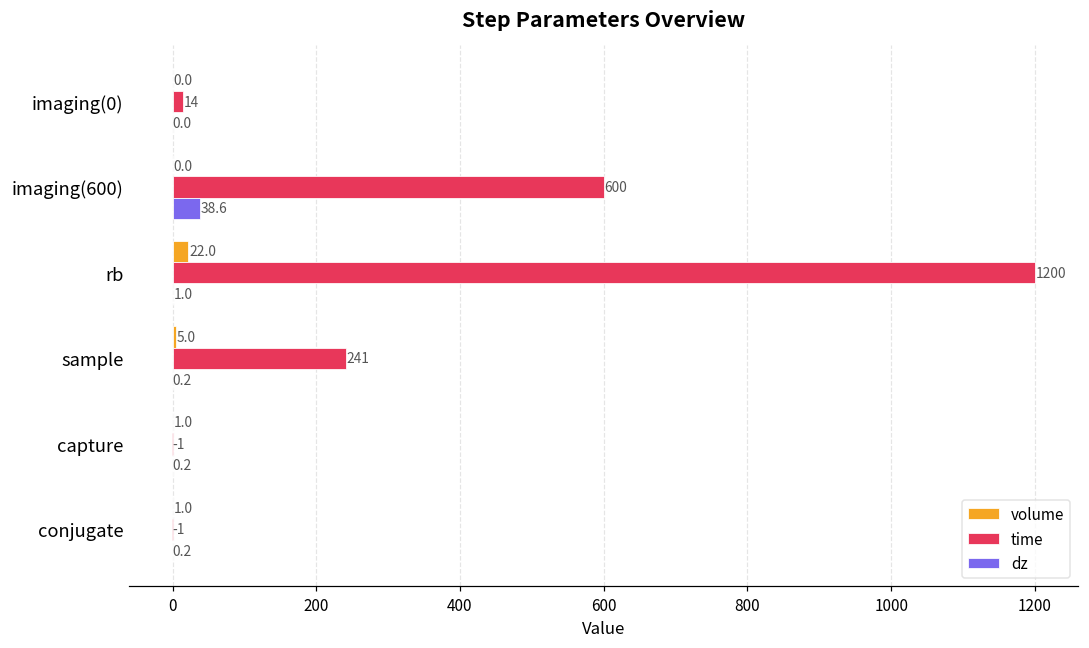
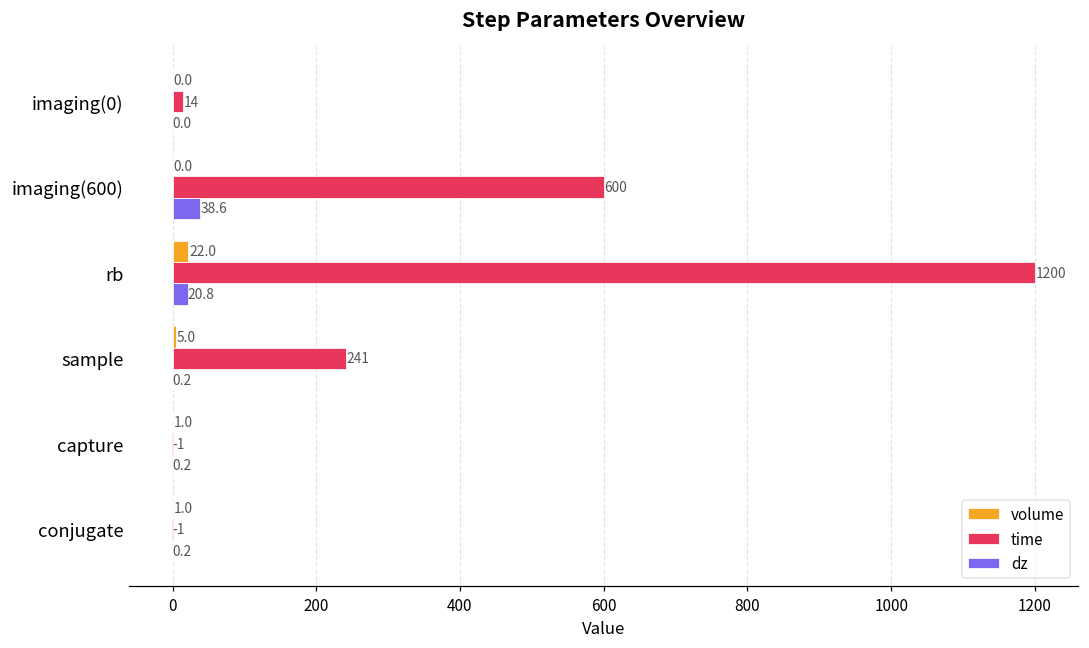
  {
    "volume": {
      "imaging(0)": 0.0,
      "imaging(600)": 0.0,
      "rb": 22.0,
      "sample": 5.0,
      "capture": 1.0,
      "conjugate": 1.0
    },
    "time": {
      "imaging(0)": 14,
      "imaging(600)": 600,
      "rb": 1200,
      "sample": 241,
      "capture": -1,
      "conjugate": -1
    },
    "dz": {
      "imaging(0)": 0.0,
      "imaging(600)": 38.6,
-     "rb": 1.0,
+     "rb": 20.8,
      "sample": 0.2,
      "capture": 0.2,
      "conjugate": 0.2
    }
  }
